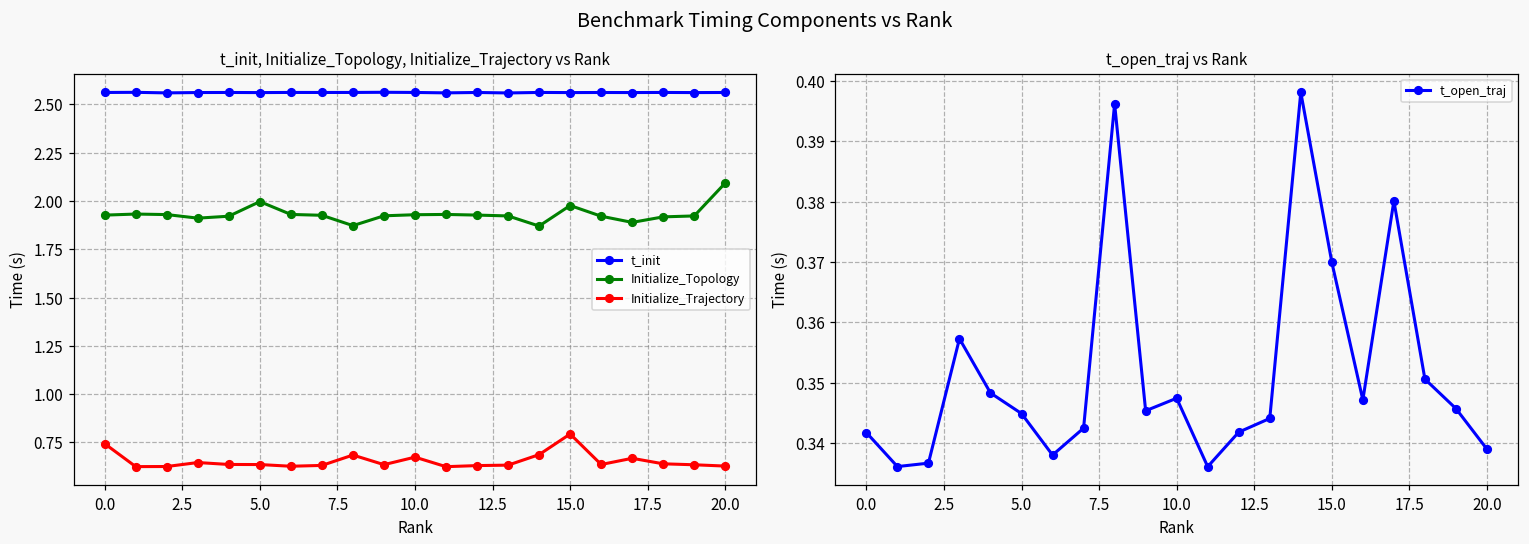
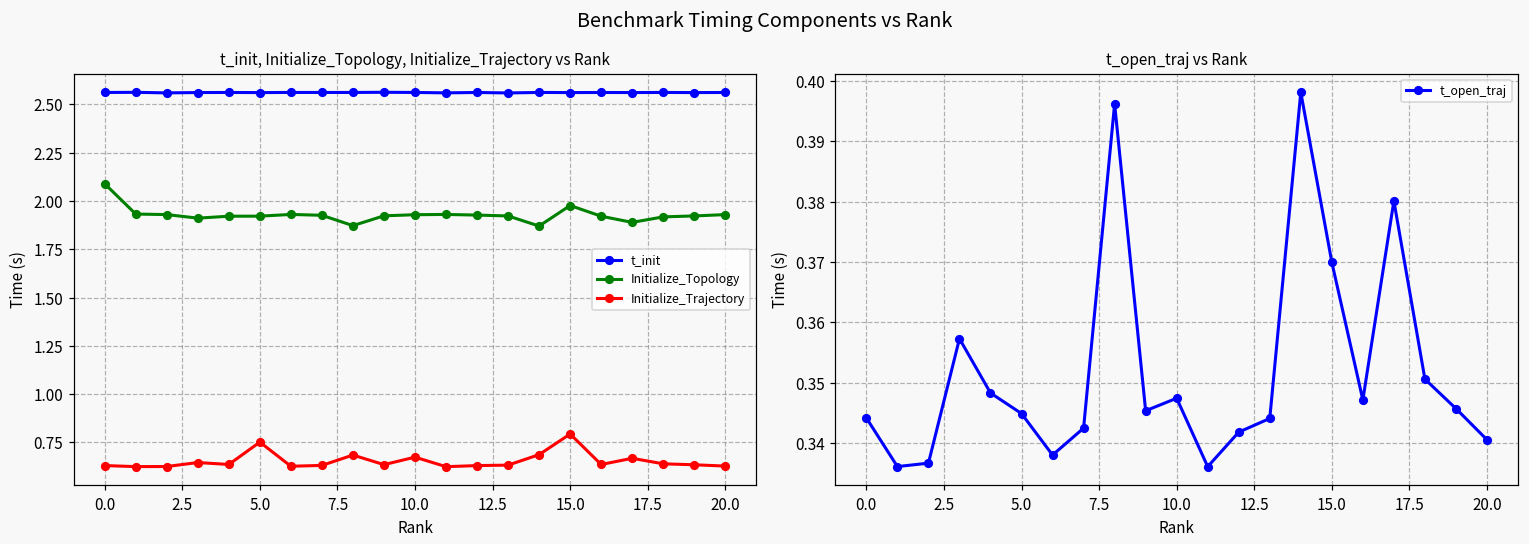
  {
    "t_init, Initialize_Topology, Initialize_Trajectory vs Rank": {
      "t_init": {
        "0.0": 2.56,
        "5.0": 2.56,
        "10.0": 2.56,
        "15.0": 2.56,
        "20.0": 2.56
      },
      "Initialize_Topology": {
-       "0.0": 1.93,
-       "5.0": 2.00,
+       "0.0": 2.09,
+       "5.0": 1.92,
        "10.0": 1.93,
        "15.0": 1.98,
-       "20.0": 2.09
+       "20.0": 1.93
      },
      "Initialize_Trajectory": {
-       "0.0": 0.74,
-       "5.0": 0.64,
+       "0.0": 0.63,
+       "5.0": 0.75,
        "10.0": 0.67,
        "15.0": 0.79,
        "20.0": 0.63
      }
    },
    "t_open_traj vs Rank": {
-     "0.0": 0.342,
+     "0.0": 0.344,
      "5.0": 0.345,
      "10.0": 0.347,
      "15.0": 0.370,
-     "20.0": 0.339
+     "20.0": 0.341
    }
  }
